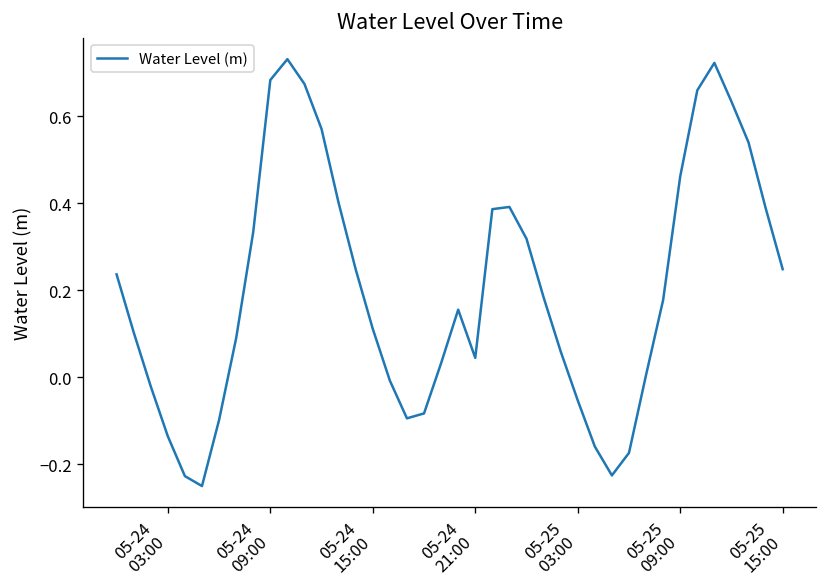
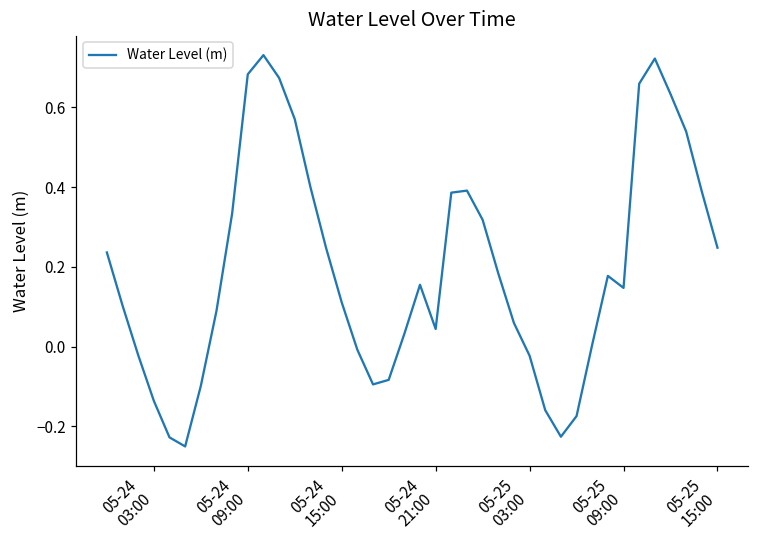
  {
    "05-24 03:00": -0.14,
    "05-24 09:00": 0.68,
    "05-24 15:00": 0.11,
    "05-24 21:00": 0.04,
-   "05-25 03:00": -0.05,
-   "05-25 09:00": 0.46,
+   "05-25 03:00": -0.02,
+   "05-25 09:00": 0.15,
    "05-25 15:00": 0.25
  }
